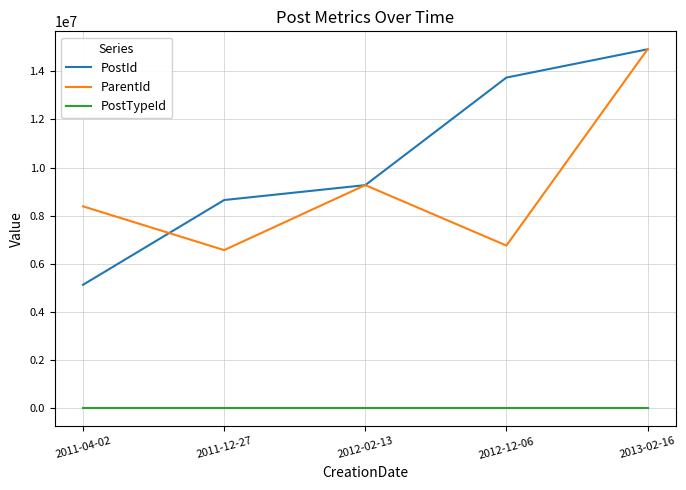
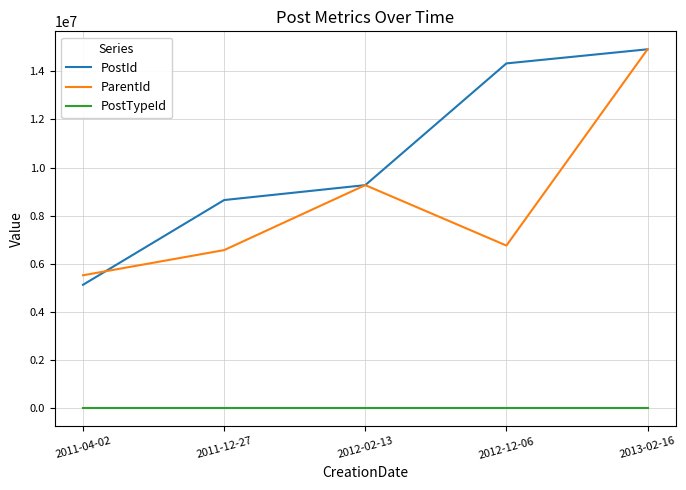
  {
    "PostId": {
      "2011-04-02": 5100000,
      "2011-12-27": 8600000,
-     "2012-12-06": 13700000
+     "2012-12-06": 14300000
    },
    "ParentId": {
-     "2011-04-02": 8400000,
+     "2011-04-02": 5500000,
      "2011-12-27": 6600000,
      "2012-12-06": 6800000
    },
    "PostTypeId": {
      "2011-04-02": 0,
      "2011-12-27": 0,
      "2012-02-13": 0,
      "2012-12-06": 0,
      "2013-02-16": 0
    }
  }
